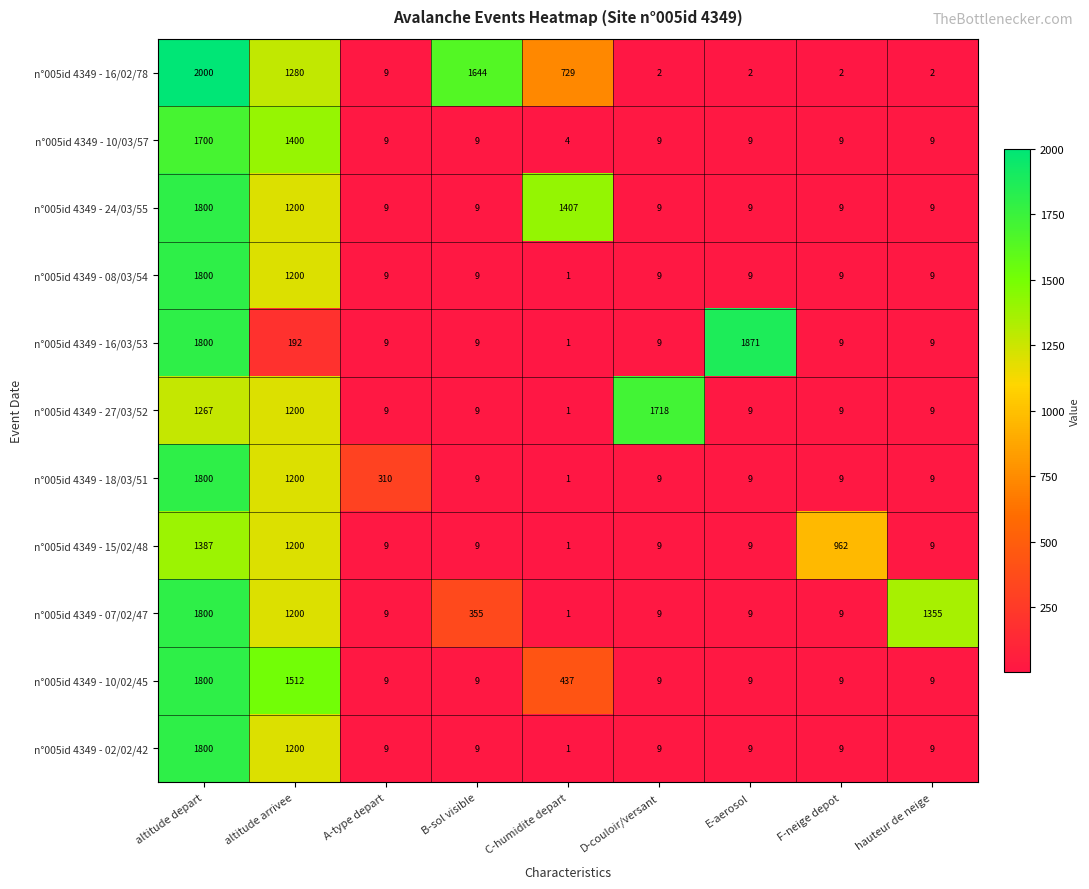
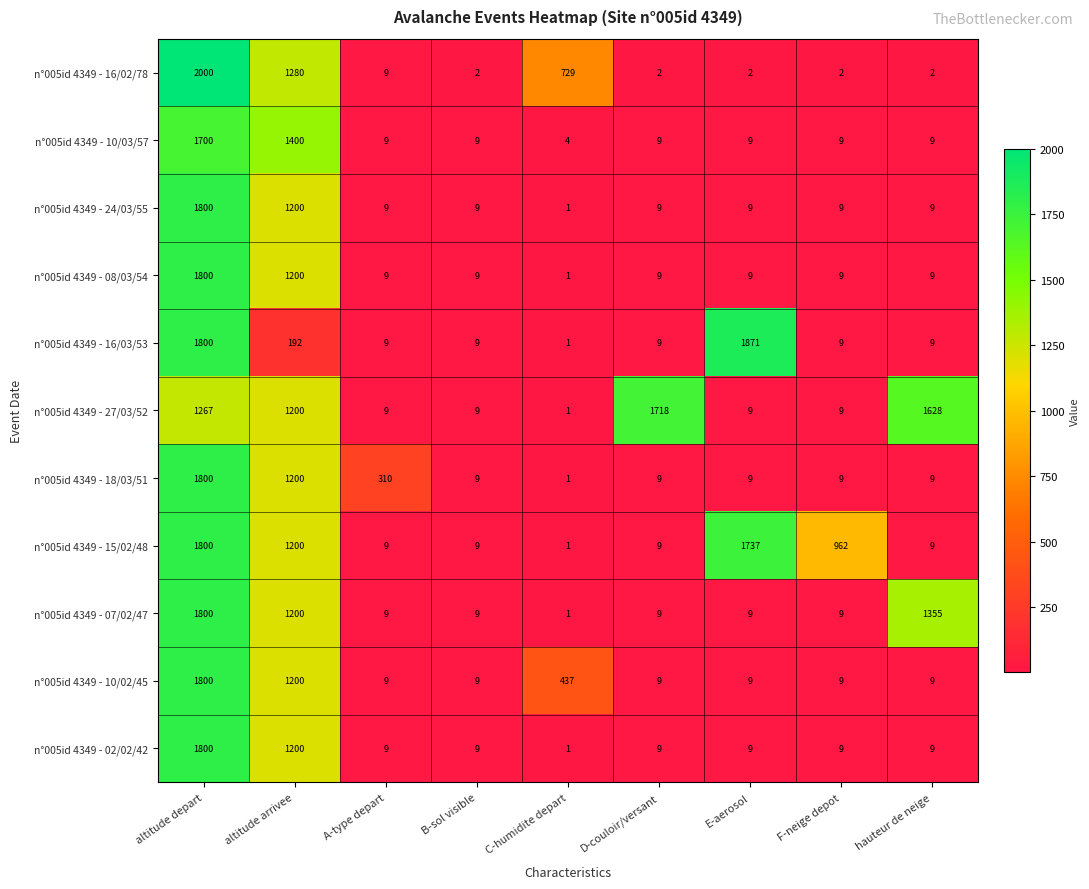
  {
    "n°005id 4349 - 16/02/78": {
      "altitude depart": 2000,
      "altitude arrivee": 1280,
      "A-type depart": 9,
-     "B-sol visible": 1644,
+     "B-sol visible": 2,
      "C-humidite depart": 729,
      "D-couloir/versant": 2,
      "E-aerosol": 2,
      "F-neige depot": 2,
      "hauteur de neige": 2
    },
    "n°005id 4349 - 10/03/57": {
      "altitude depart": 1700,
      "altitude arrivee": 1400,
      "A-type depart": 9,
      "B-sol visible": 9,
      "C-humidite depart": 4,
      "D-couloir/versant": 9,
      "E-aerosol": 9,
      "F-neige depot": 9,
      "hauteur de neige": 9
    },
    "n°005id 4349 - 24/03/55": {
      "altitude depart": 1800,
      "altitude arrivee": 1200,
      "A-type depart": 9,
      "B-sol visible": 9,
-     "C-humidite depart": 1407,
+     "C-humidite depart": 1,
      "D-couloir/versant": 9,
      "E-aerosol": 9,
      "F-neige depot": 9,
      "hauteur de neige": 9
    },
    "n°005id 4349 - 08/03/54": {
      "altitude depart": 1800,
      "altitude arrivee": 1200,
      "A-type depart": 9,
      "B-sol visible": 9,
      "C-humidite depart": 1,
      "D-couloir/versant": 9,
      "E-aerosol": 9,
      "F-neige depot": 9,
      "hauteur de neige": 9
    },
    "n°005id 4349 - 16/03/53": {
      "altitude depart": 1800,
      "altitude arrivee": 192,
      "A-type depart": 9,
      "B-sol visible": 9,
      "C-humidite depart": 1,
      "D-couloir/versant": 9,
      "E-aerosol": 1871,
      "F-neige depot": 9,
      "hauteur de neige": 9
    },
    "n°005id 4349 - 27/03/52": {
      "altitude depart": 1267,
      "altitude arrivee": 1200,
      "A-type depart": 9,
      "B-sol visible": 9,
      "C-humidite depart": 1,
      "D-couloir/versant": 1718,
      "E-aerosol": 9,
      "F-neige depot": 9,
-     "hauteur de neige": 9
+     "hauteur de neige": 1628
    },
    "n°005id 4349 - 18/03/51": {
      "altitude depart": 1800,
      "altitude arrivee": 1200,
      "A-type depart": 310,
      "B-sol visible": 9,
      "C-humidite depart": 1,
      "D-couloir/versant": 9,
      "E-aerosol": 9,
      "F-neige depot": 9,
      "hauteur de neige": 9
    },
    "n°005id 4349 - 15/02/48": {
-     "altitude depart": 1387,
+     "altitude depart": 1800,
      "altitude arrivee": 1200,
      "A-type depart": 9,
      "B-sol visible": 9,
      "C-humidite depart": 1,
      "D-couloir/versant": 9,
-     "E-aerosol": 9,
+     "E-aerosol": 1737,
      "F-neige depot": 962,
      "hauteur de neige": 9
    },
    "n°005id 4349 - 07/02/47": {
      "altitude depart": 1800,
      "altitude arrivee": 1200,
      "A-type depart": 9,
-     "B-sol visible": 355,
+     "B-sol visible": 9,
      "C-humidite depart": 1,
      "D-couloir/versant": 9,
      "E-aerosol": 9,
      "F-neige depot": 9,
      "hauteur de neige": 1355
    },
    "n°005id 4349 - 10/02/45": {
      "altitude depart": 1800,
-     "altitude arrivee": 1512,
+     "altitude arrivee": 1200,
      "A-type depart": 9,
      "B-sol visible": 9,
      "C-humidite depart": 437,
      "D-couloir/versant": 9,
      "E-aerosol": 9,
      "F-neige depot": 9,
      "hauteur de neige": 9
    },
    "n°005id 4349 - 02/02/42": {
      "altitude depart": 1800,
      "altitude arrivee": 1200,
      "A-type depart": 9,
      "B-sol visible": 9,
      "C-humidite depart": 1,
      "D-couloir/versant": 9,
      "E-aerosol": 9,
      "F-neige depot": 9,
      "hauteur de neige": 9
    }
  }
